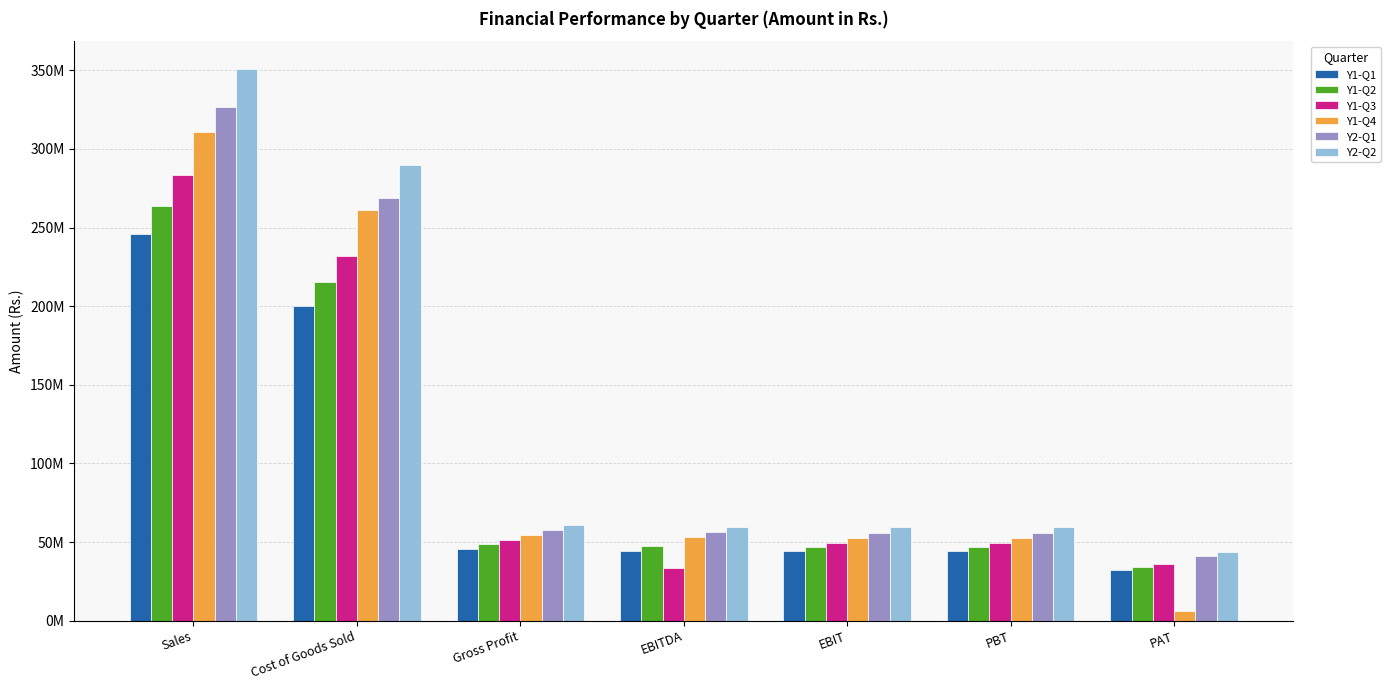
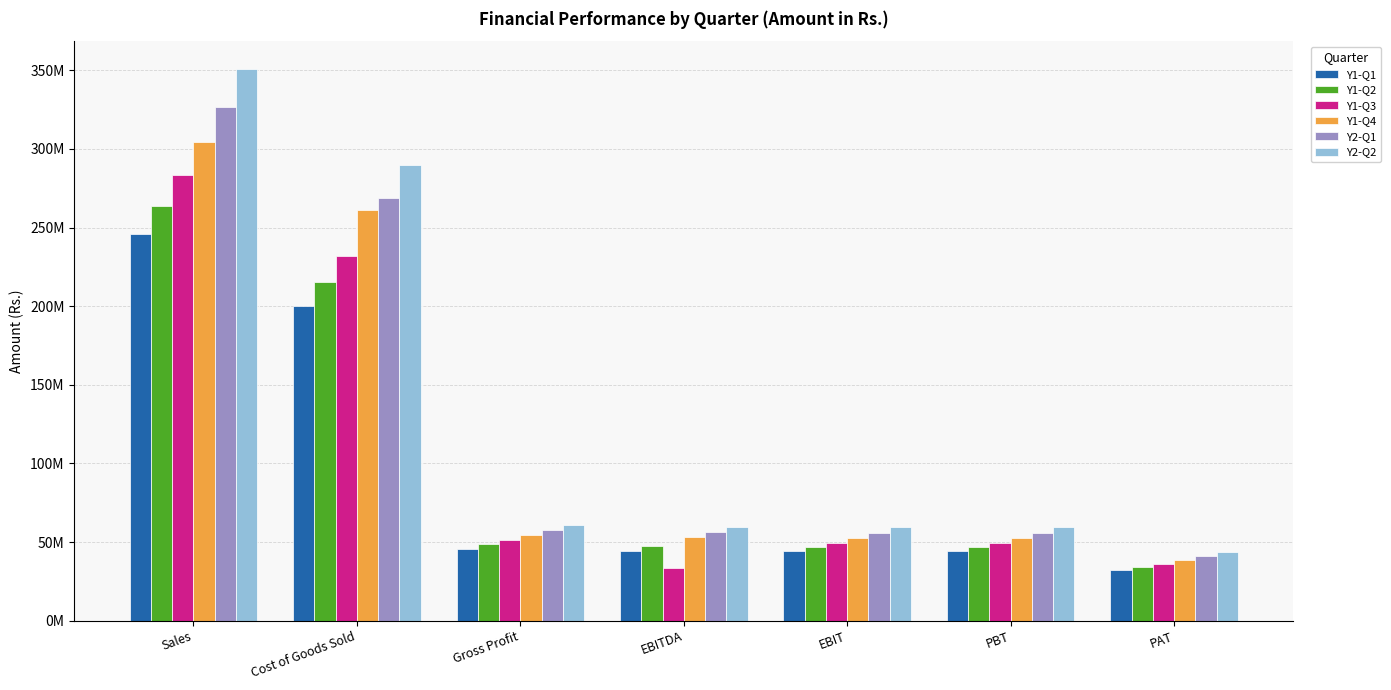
  {
    "Y1-Q1": {
      "Sales": 246000000,
      "Cost of Goods Sold": 200000000,
      "Gross Profit": 46000000,
      "EBITDA": 45000000,
      "EBIT": 44000000,
      "PBT": 44000000,
      "PAT": 32000000
    },
    "Y1-Q2": {
      "Sales": 264000000,
      "Cost of Goods Sold": 215000000,
      "Gross Profit": 48000000,
      "EBITDA": 47000000,
      "EBIT": 47000000,
      "PBT": 47000000,
      "PAT": 34000000
    },
    "Y1-Q3": {
      "Sales": 283000000,
      "Cost of Goods Sold": 232000000,
      "Gross Profit": 51000000,
      "EBITDA": 33000000,
      "EBIT": 50000000,
      "PBT": 49000000,
      "PAT": 36000000
    },
    "Y1-Q4": {
-     "Sales": 311000000,
+     "Sales": 304000000,
      "Cost of Goods Sold": 261000000,
      "Gross Profit": 54000000,
      "EBITDA": 53000000,
      "EBIT": 53000000,
      "PBT": 52000000,
-     "PAT": 6000000
+     "PAT": 39000000
    }
  }
